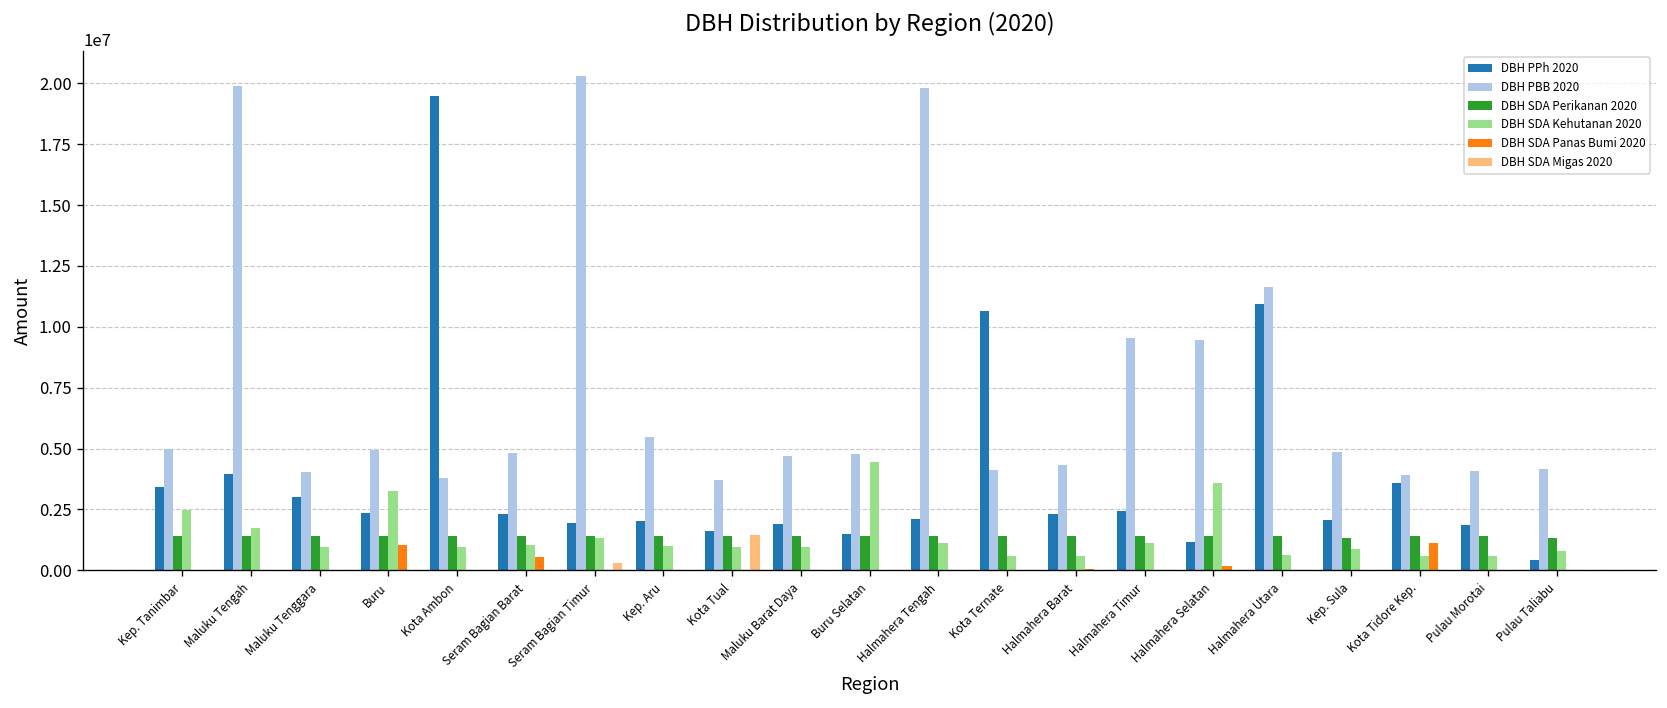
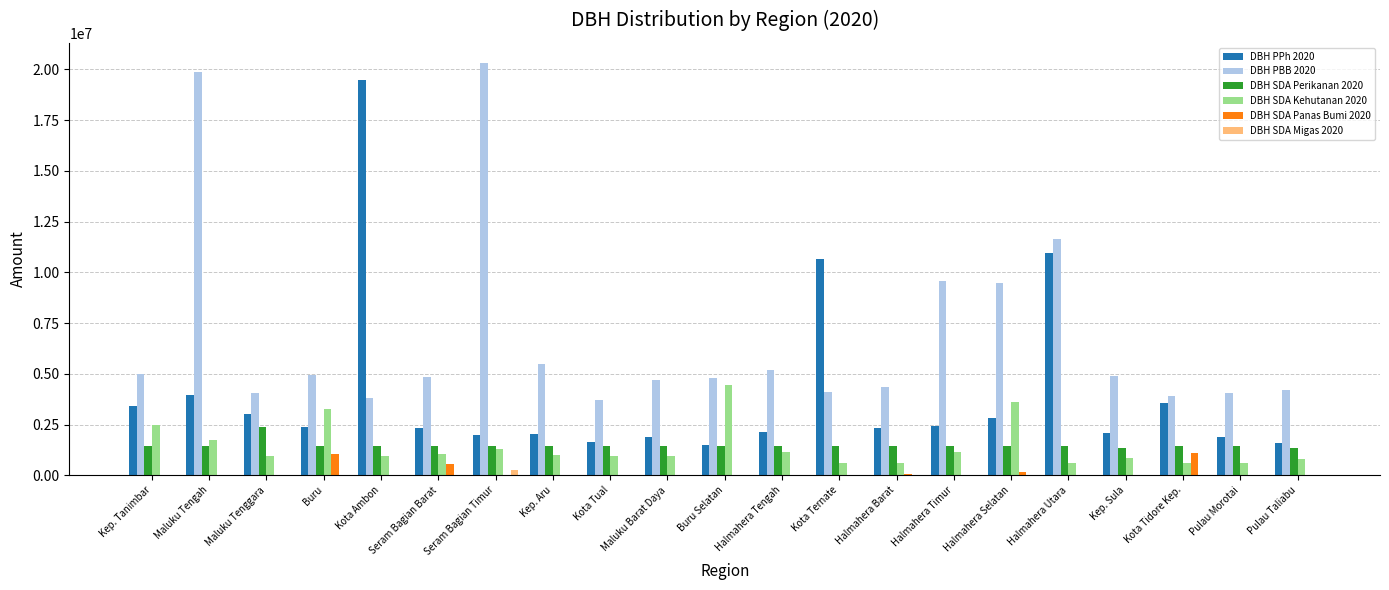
  {
    "DBH PPh 2020": {
      "Kep. Tanimbar": 3400000,
      "Maluku Tengah": 4000000,
      "Maluku Tenggara": 3000000,
      "Buru": 2400000,
      "Kota Ambon": 19500000,
      "Seram Bagian Barat": 2300000,
      "Seram Bagian Timur": 2000000,
      "Kep. Aru": 2000000,
      "Kota Tual": 1600000,
      "Maluku Barat Daya": 1900000,
      "Buru Selatan": 1500000,
      "Halmahera Tengah": 2100000,
      "Kota Ternate": 10600000,
      "Halmahera Barat": 2300000,
      "Halmahera Timur": 2400000,
-     "Halmahera Selatan": 1200000,
+     "Halmahera Selatan": 2800000,
      "Halmahera Utara": 10900000,
      "Kep. Sula": 2100000,
      "Kota Tidore Kep.": 3600000,
      "Pulau Morotai": 1900000,
-     "Pulau Taliabu": 400000
+     "Pulau Taliabu": 1600000
    },
    "DBH PBB 2020": {
      "Kep. Tanimbar": 5000000,
      "Maluku Tengah": 19900000,
      "Maluku Tenggara": 4100000,
      "Buru": 5000000,
      "Kota Ambon": 3800000,
      "Seram Bagian Barat": 4800000,
      "Seram Bagian Timur": 20300000,
      "Kep. Aru": 5500000,
      "Kota Tual": 3700000,
      "Maluku Barat Daya": 4700000,
      "Buru Selatan": 4800000,
-     "Halmahera Tengah": 19800000,
+     "Halmahera Tengah": 5200000,
      "Kota Ternate": 4100000,
      "Halmahera Barat": 4300000,
      "Halmahera Timur": 9600000,
      "Halmahera Selatan": 9500000,
      "Halmahera Utara": 11600000,
      "Kep. Sula": 4900000,
      "Kota Tidore Kep.": 3900000,
      "Pulau Morotai": 4100000,
      "Pulau Taliabu": 4200000
    },
    "DBH SDA Perikanan 2020": {
      "Kep. Tanimbar": 1400000,
      "Maluku Tengah": 1400000,
-     "Maluku Tenggara": 1400000,
+     "Maluku Tenggara": 2400000,
      "Buru": 1400000,
      "Kota Ambon": 1400000,
      "Seram Bagian Barat": 1400000,
      "Seram Bagian Timur": 1400000,
      "Kep. Aru": 1400000,
      "Kota Tual": 1400000,
      "Maluku Barat Daya": 1400000,
      "Buru Selatan": 1400000,
      "Halmahera Tengah": 1400000,
      "Kota Ternate": 1400000,
      "Halmahera Barat": 1400000,
      "Halmahera Timur": 1400000,
      "Halmahera Selatan": 1400000,
      "Halmahera Utara": 1400000,
      "Kep. Sula": 1300000,
      "Kota Tidore Kep.": 1400000,
      "Pulau Morotai": 1400000,
      "Pulau Taliabu": 1300000
    },
    "DBH SDA Kehutanan 2020": {
      "Kep. Tanimbar": 2500000,
      "Maluku Tengah": 1700000,
      "Maluku Tenggara": 1000000,
      "Buru": 3300000,
      "Kota Ambon": 1000000,
      "Seram Bagian Barat": 1100000,
      "Seram Bagian Timur": 1300000,
      "Kep. Aru": 1000000,
      "Kota Tual": 1000000,
      "Maluku Barat Daya": 1000000,
      "Buru Selatan": 4400000,
      "Halmahera Tengah": 1100000,
      "Kota Ternate": 600000,
      "Halmahera Barat": 600000,
      "Halmahera Timur": 1100000,
      "Halmahera Selatan": 3600000,
      "Halmahera Utara": 600000,
      "Kep. Sula": 900000,
      "Kota Tidore Kep.": 600000,
      "Pulau Morotai": 600000,
      "Pulau Taliabu": 800000
    },
    "DBH SDA Panas Bumi 2020": {
      "Kep. Tanimbar": 0,
      "Maluku Tengah": 0,
      "Maluku Tenggara": 0,
      "Buru": 1000000,
      "Kota Ambon": 0,
      "Seram Bagian Barat": 500000,
      "Seram Bagian Timur": 0,
      "Kep. Aru": 0,
      "Kota Tual": 0,
      "Maluku Barat Daya": 0,
      "Buru Selatan": 0,
      "Halmahera Selatan": 200000,
      "Kota Tidore Kep.": 1100000
    },
    "DBH SDA Migas 2020": {
      "Seram Bagian Timur": 300000,
-     "Kota Tual": 1400000,
+     "Kota Tual": 0,
      "Halmahera Tengah": 0,
      "Kota Ternate": 0,
      "Halmahera Barat": 0,
      "Halmahera Timur": 0,
      "Halmahera Selatan": 0,
      "Halmahera Utara": 0,
      "Kep. Sula": 0,
      "Kota Tidore Kep.": 0,
      "Pulau Morotai": 0,
      "Pulau Taliabu": 0
    }
  }
